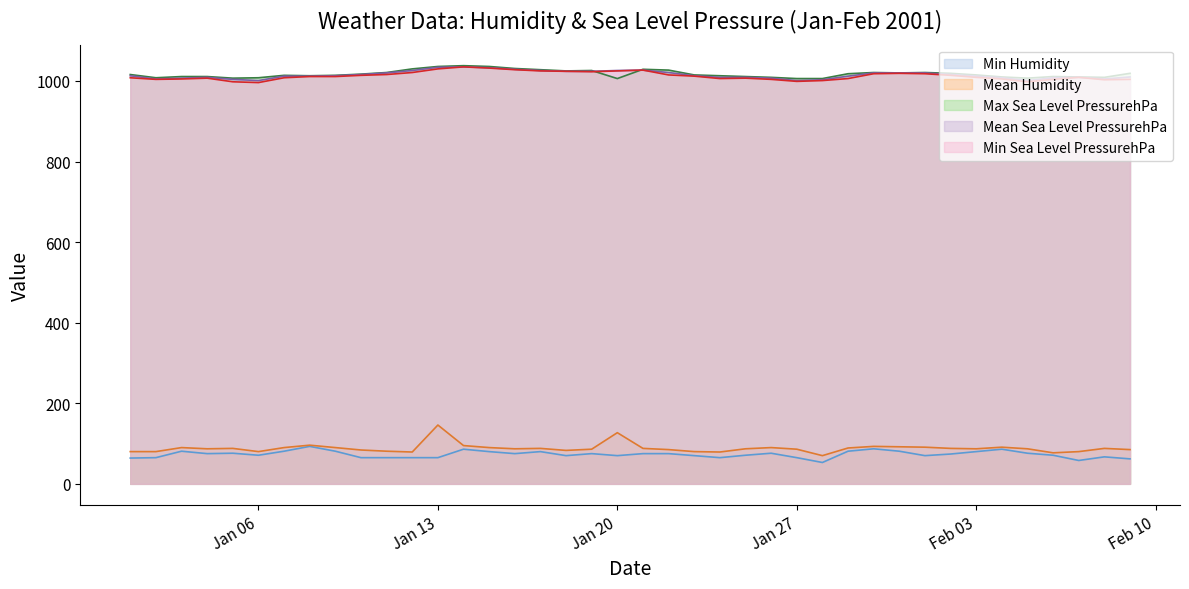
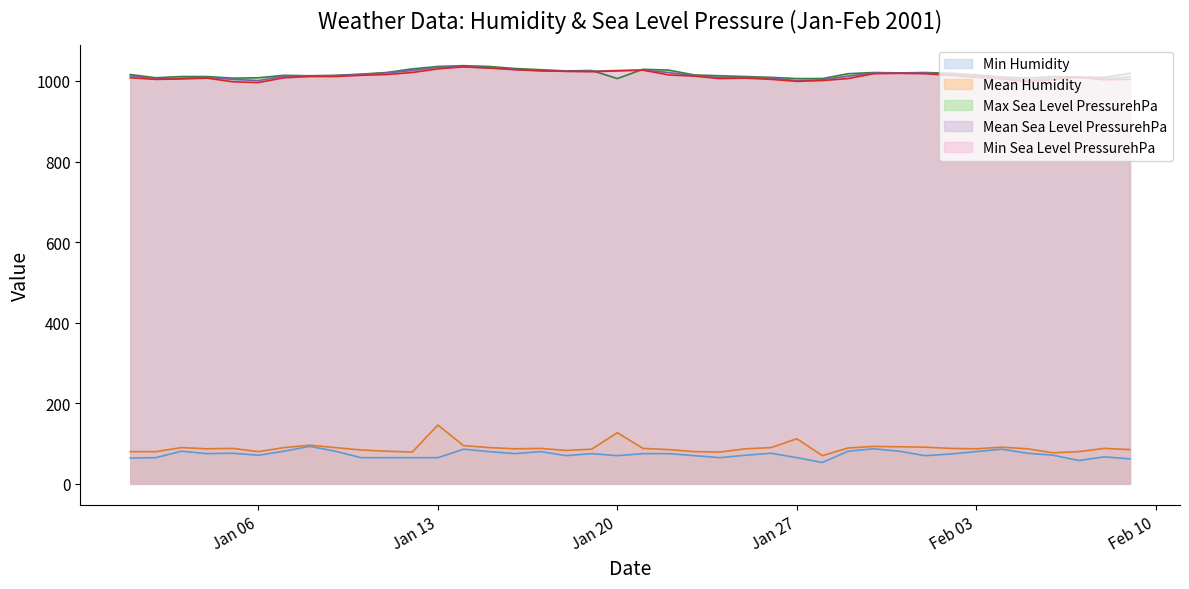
  {
    "Mean Humidity": {
      "Jan 06": 80,
      "Jan 13": 150,
      "Jan 20": 130,
-     "Jan 27": 90,
+     "Jan 27": 110,
      "Feb 03": 90
    },
    "Max Sea Level PressurehPa": {
      "Jan 06": 1010,
      "Jan 20": 1010
    }
  }
